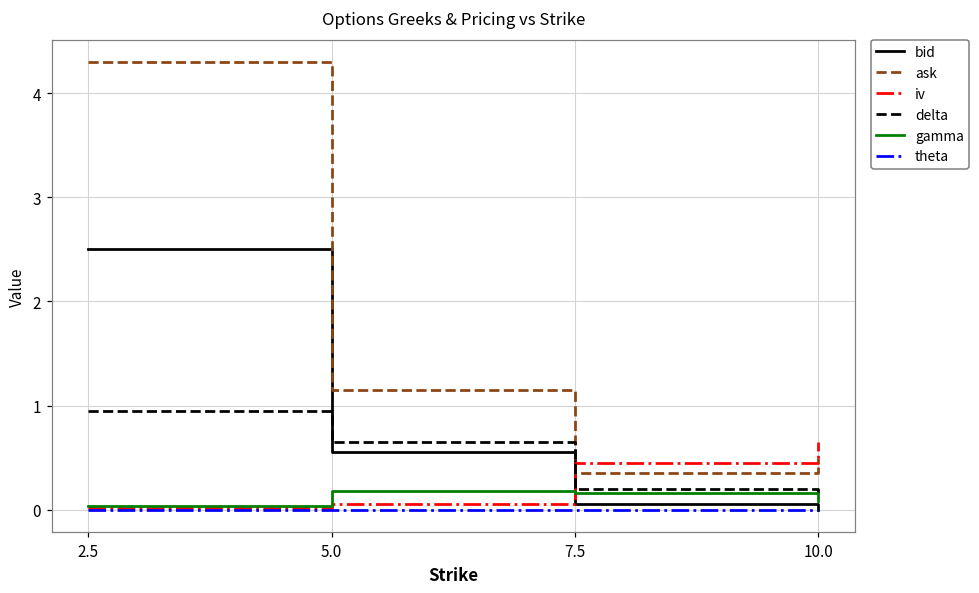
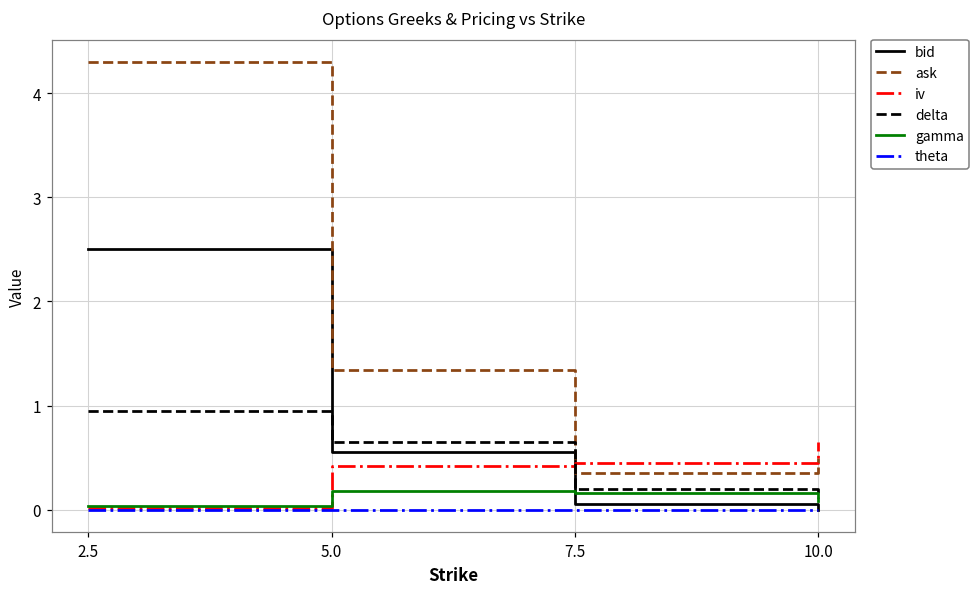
  {
    "ask": {
      "2.5": 4.3,
-     "5.0": 1.2,
+     "5.0": 1.3,
      "7.5": 0.4,
      "10.0": 0.5
    },
    "iv": {
-     "5.0": 0.1,
+     "5.0": 0.4,
      "7.5": 0.4,
      "10.0": 0.7
    },
    "gamma": {
      "5.0": 0.2,
      "7.5": 0.2
    },
    "theta": {
      "5.0": 0.0,
      "7.5": 0.0
    }
  }
